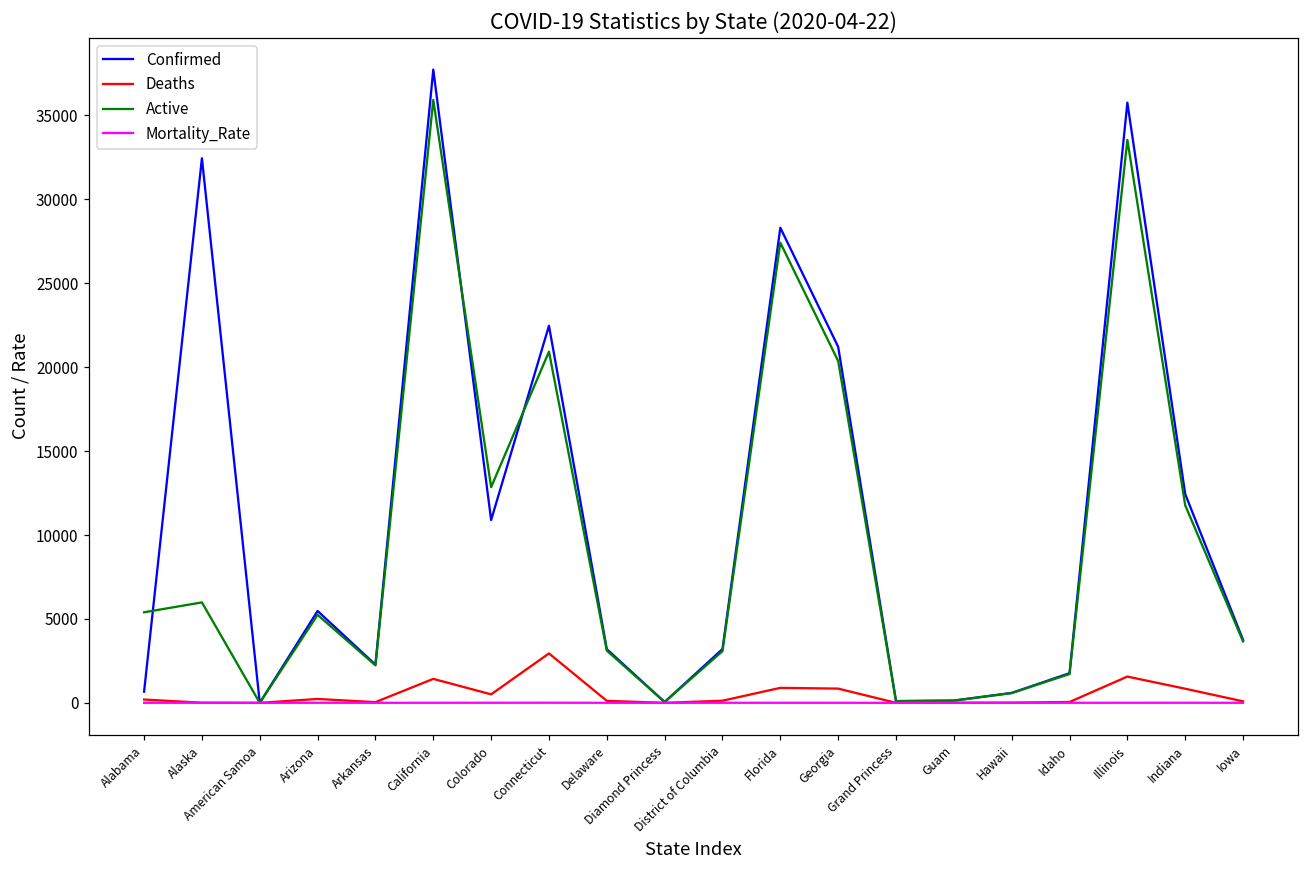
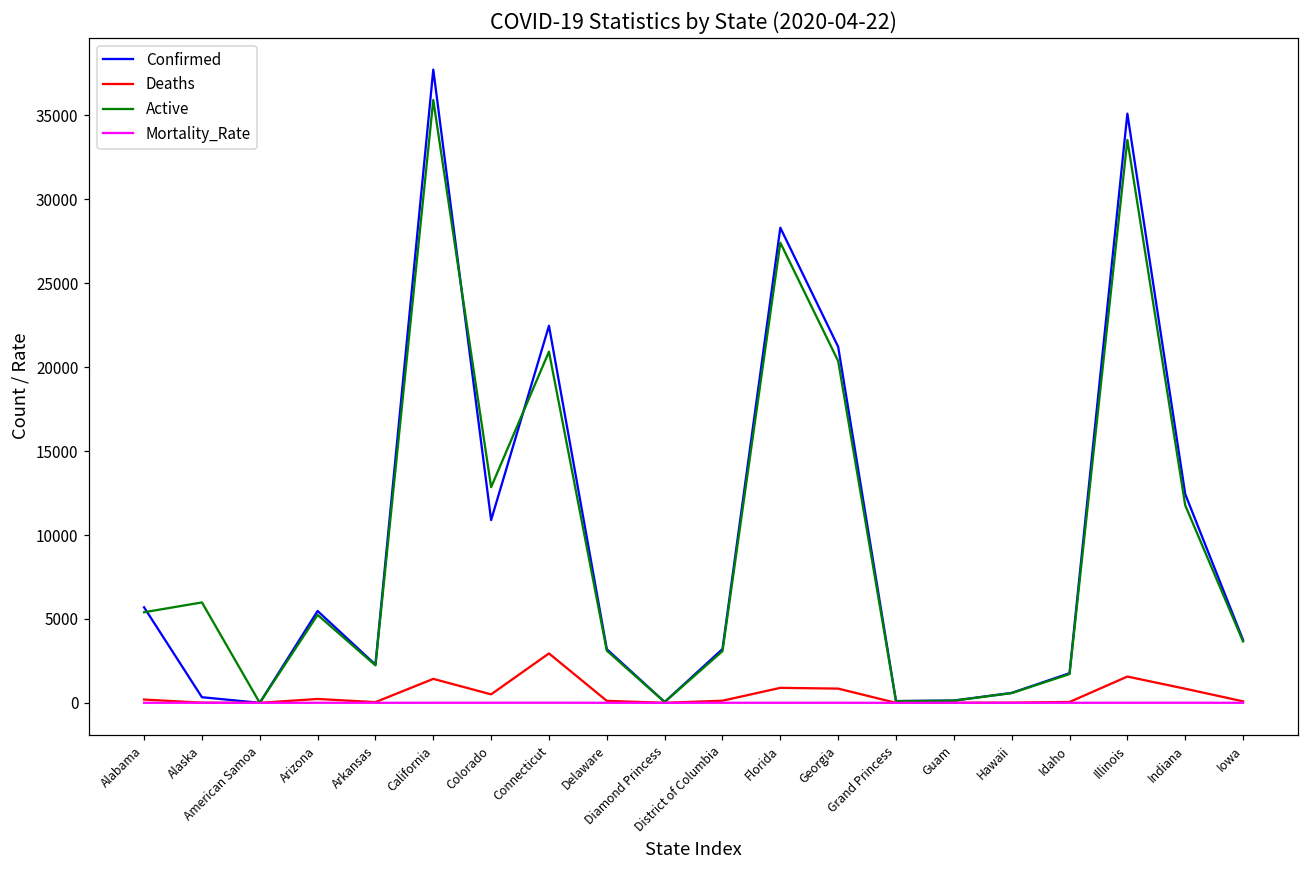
  {
    "Confirmed": {
-     "Alabama": 700,
-     "Alaska": 32400,
+     "Alabama": 5700,
+     "Alaska": 300,
      "Arizona": 5500,
      "California": 37700,
      "Colorado": 10900,
      "Connecticut": 22500,
      "Florida": 28300,
      "Georgia": 21200,
-     "Illinois": 35800,
+     "Illinois": 35100,
      "Indiana": 12400
    },
    "Deaths": {
      "Alabama": 200,
      "Arizona": 200,
      "California": 1400,
      "Colorado": 500,
      "Connecticut": 2900,
      "Florida": 900,
      "Georgia": 800,
      "Illinois": 1600,
      "Indiana": 800
    },
    "Active": {
      "Alabama": 5400,
      "Alaska": 6000,
      "Arizona": 5200,
      "California": 35900,
      "Colorado": 12900,
      "Connecticut": 20900,
      "Florida": 27400,
      "Georgia": 20400,
      "Illinois": 33500,
      "Indiana": 11800
    },
    "Mortality_Rate": {
      "Alabama": 0,
      "Arizona": 0,
      "California": 0,
      "Colorado": 0,
      "Connecticut": 0,
      "Florida": 0,
      "Georgia": 0,
      "Illinois": 0,
      "Indiana": 0
    }
  }
